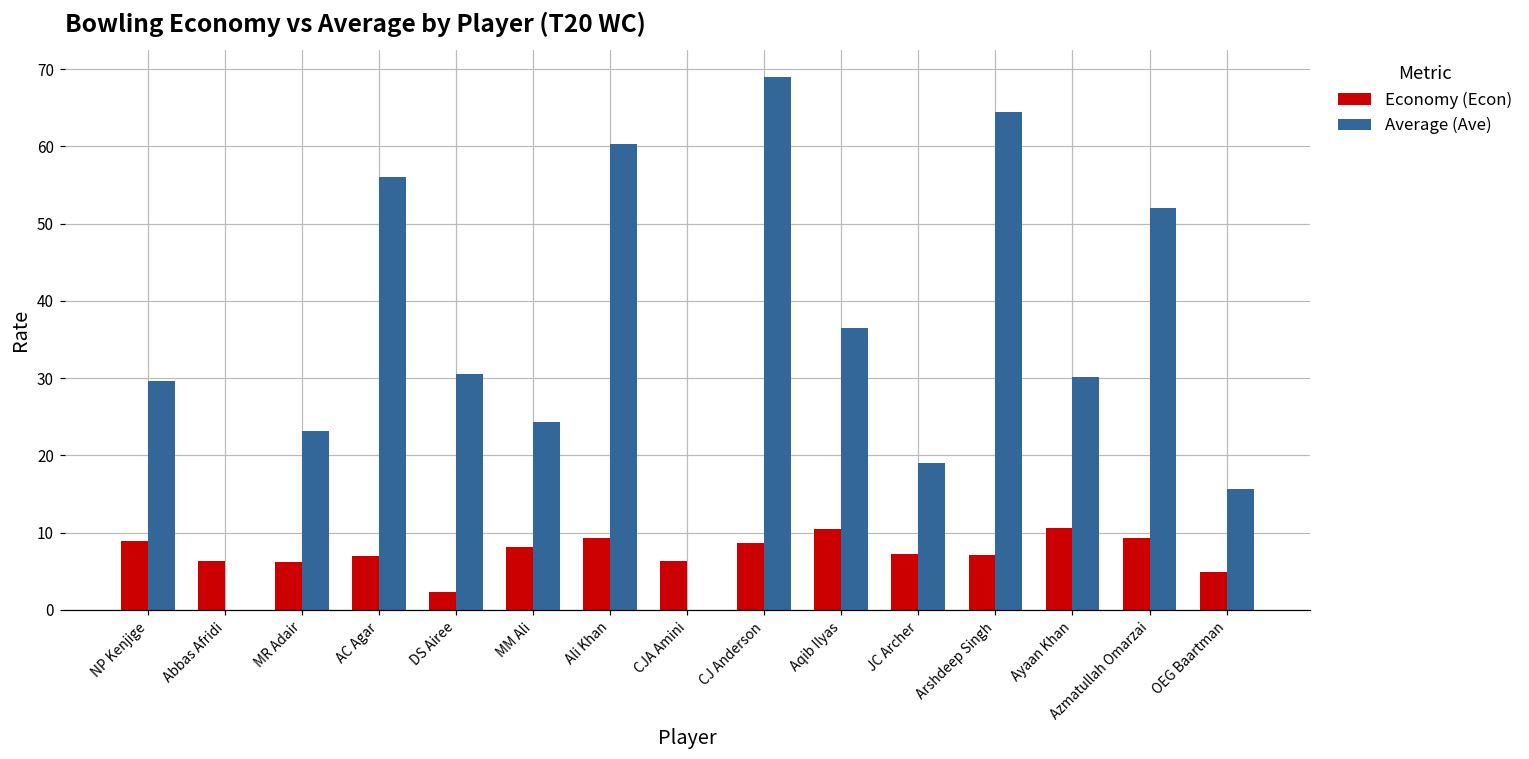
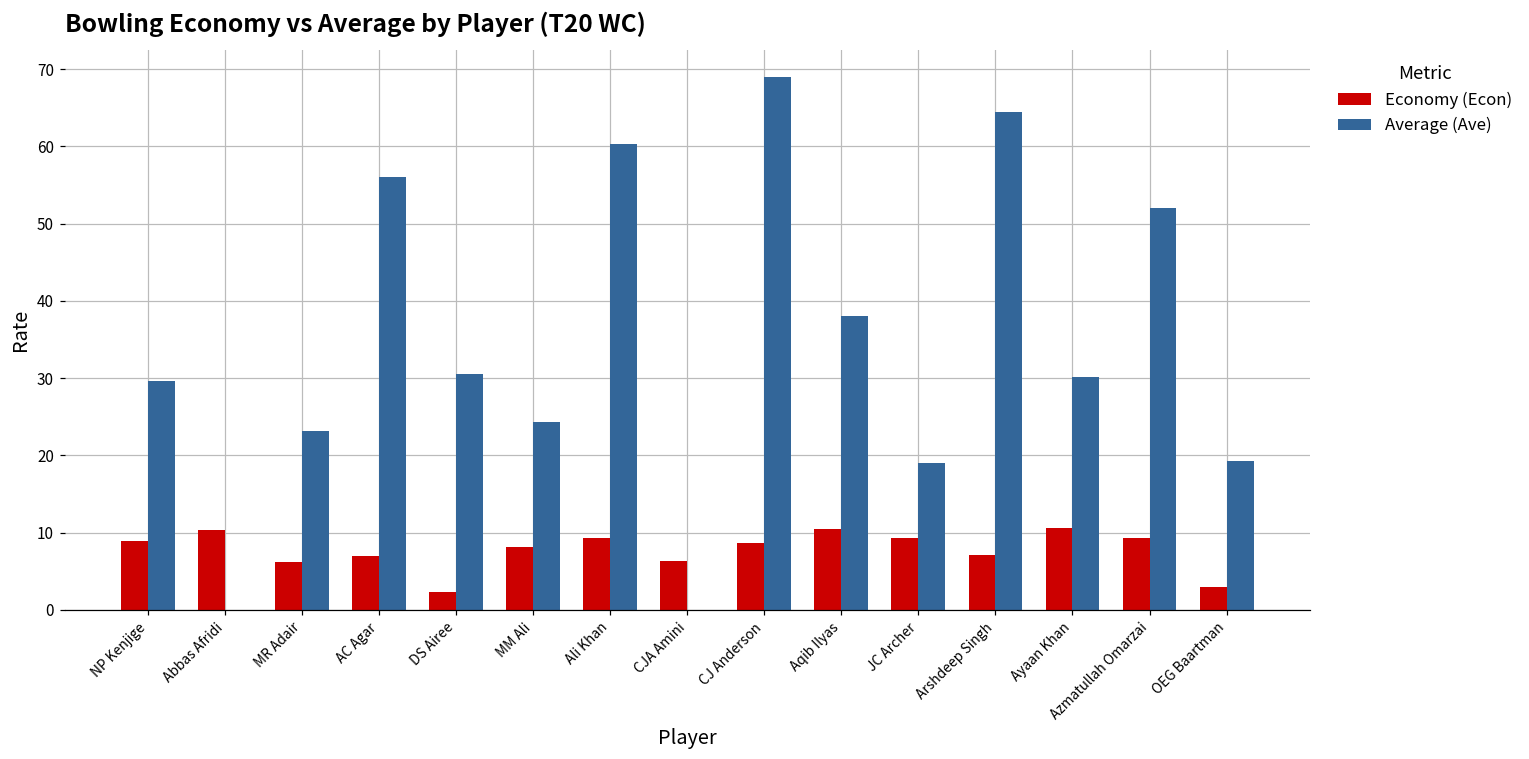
  {
    "Economy (Econ)": {
      "NP Kenjige": 9,
-     "Abbas Afridi": 6,
+     "Abbas Afridi": 10,
      "MR Adair": 6,
      "AC Agar": 7,
      "DS Airee": 2,
      "MM Ali": 8,
      "Ali Khan": 9,
      "CJA Amini": 6,
      "CJ Anderson": 9,
      "Aqib Ilyas": 11,
-     "JC Archer": 7,
+     "JC Archer": 9,
      "Arshdeep Singh": 7,
      "Ayaan Khan": 11,
      "Azmatullah Omarzai": 9,
-     "OEG Baartman": 5
+     "OEG Baartman": 3
    },
    "Average (Ave)": {
      "NP Kenjige": 30,
      "Abbas Afridi": 0,
      "MR Adair": 23,
      "AC Agar": 56,
      "DS Airee": 31,
      "MM Ali": 24,
      "Ali Khan": 60,
      "CJA Amini": 0,
      "CJ Anderson": 69,
-     "Aqib Ilyas": 37,
+     "Aqib Ilyas": 38,
      "JC Archer": 19,
      "Arshdeep Singh": 64,
      "Ayaan Khan": 30,
      "Azmatullah Omarzai": 52,
-     "OEG Baartman": 16
+     "OEG Baartman": 19
    }
  }
